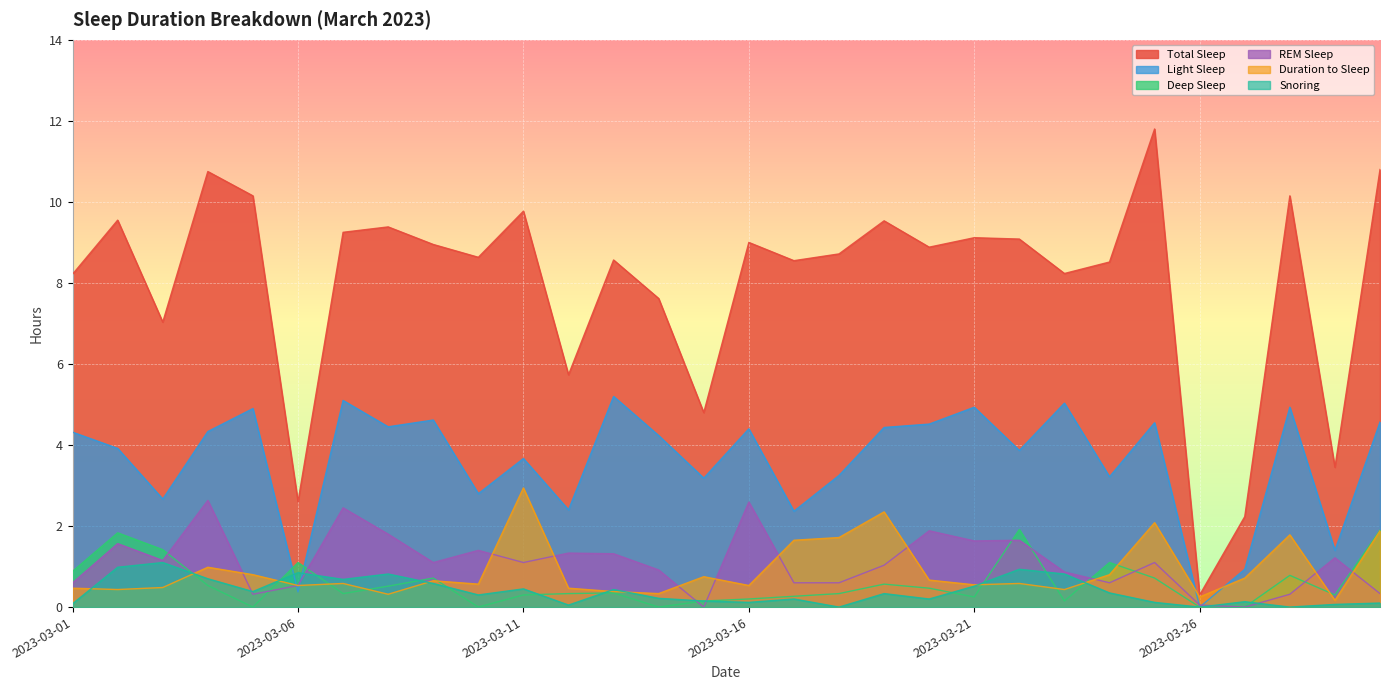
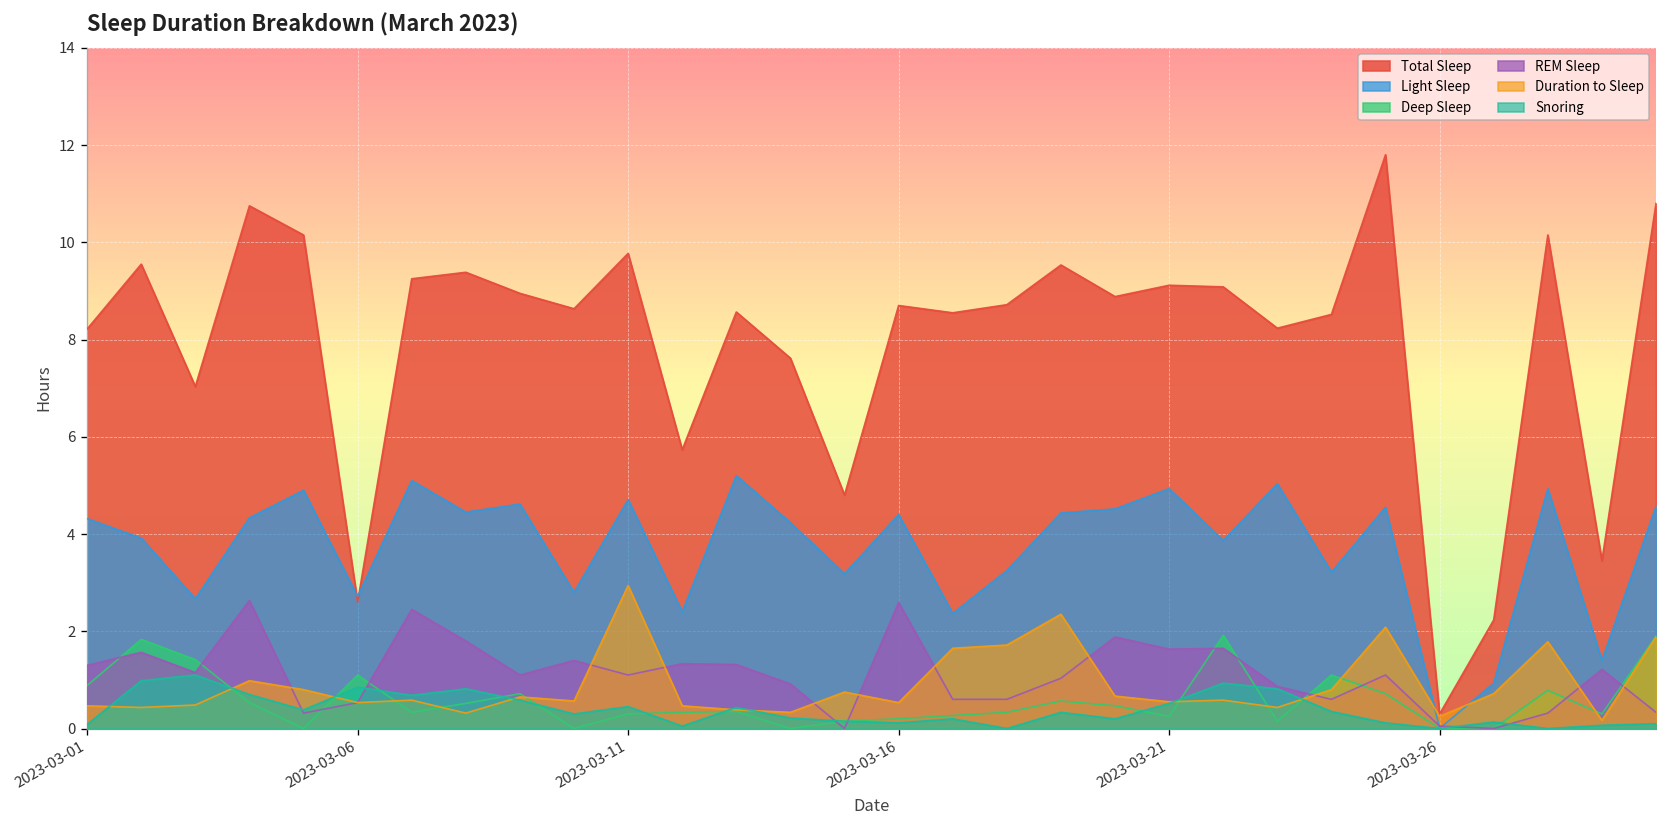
  {
    "Total Sleep": {
      "2023-03-01": 8.2,
      "2023-03-06": 2.6,
      "2023-03-11": 9.8,
-     "2023-03-16": 9.0,
+     "2023-03-16": 8.7,
      "2023-03-21": 9.1
    },
    "Light Sleep": {
      "2023-03-01": 4.3,
-     "2023-03-06": 0.4,
-     "2023-03-11": 3.7,
+     "2023-03-06": 2.7,
+     "2023-03-11": 4.7,
      "2023-03-16": 4.4,
      "2023-03-21": 4.9
    },
    "REM Sleep": {
-     "2023-03-01": 0.6,
+     "2023-03-01": 1.3,
      "2023-03-11": 1.1,
      "2023-03-16": 2.6,
      "2023-03-21": 1.6
    },
    "Duration to Sleep": {
      "2023-03-01": 0.5,
      "2023-03-11": 2.9,
      "2023-03-16": 0.5
    }
  }
